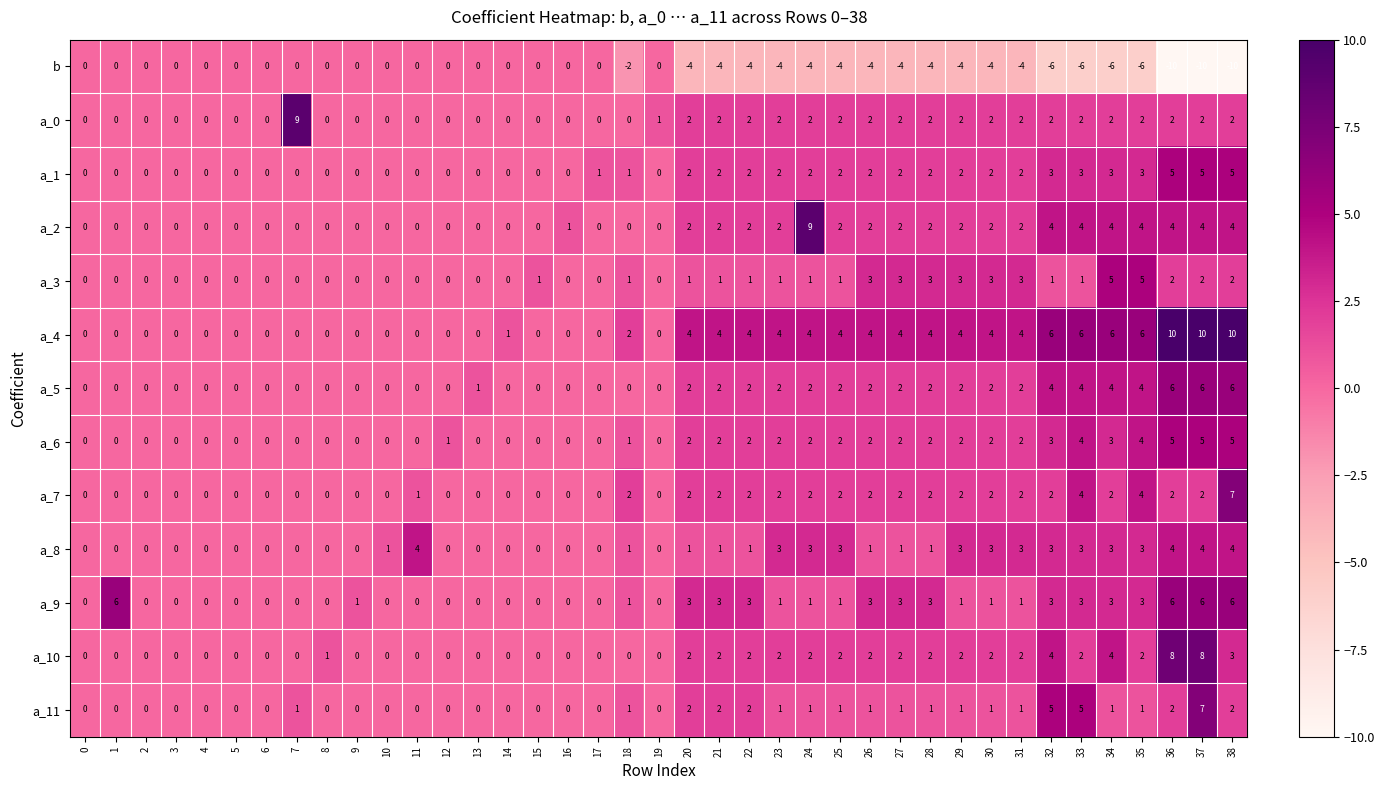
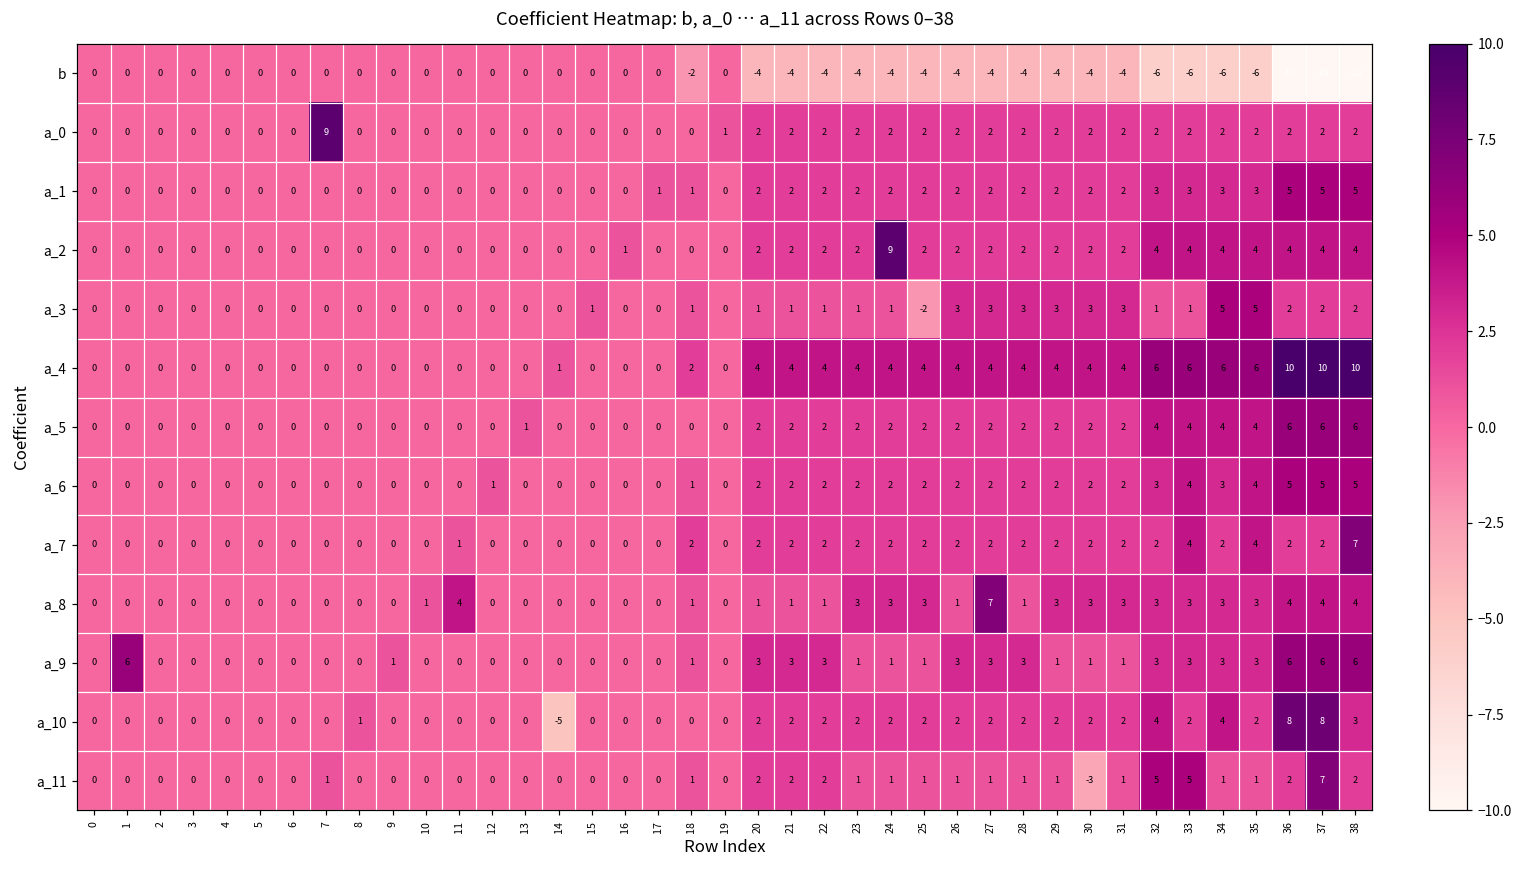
  {
    "a_3": {
      "0": 0,
      "1": 0,
      "2": 0,
      "3": 0,
      "4": 0,
      "5": 0,
      "6": 0,
      "7": 0,
      "8": 0,
      "9": 0,
      "10": 0,
      "11": 0,
      "12": 0,
      "13": 0,
      "14": 0,
      "15": 1,
      "16": 0,
      "17": 0,
      "18": 1,
      "19": 0,
      "20": 1,
      "21": 1,
      "22": 1,
      "23": 1,
      "24": 1,
-     "25": 1,
+     "25": -2,
      "26": 3,
      "27": 3,
      "28": 3,
      "29": 3,
      "30": 3,
      "31": 3,
      "32": 1,
      "33": 1,
      "34": 5,
      "35": 5,
      "36": 2,
      "37": 2,
      "38": 2
    },
    "a_8": {
      "0": 0,
      "1": 0,
      "2": 0,
      "3": 0,
      "4": 0,
      "5": 0,
      "6": 0,
      "7": 0,
      "8": 0,
      "9": 0,
      "10": 1,
      "11": 4,
      "12": 0,
      "13": 0,
      "14": 0,
      "15": 0,
      "16": 0,
      "17": 0,
      "18": 1,
      "19": 0,
      "20": 1,
      "21": 1,
      "22": 1,
      "23": 3,
      "24": 3,
      "25": 3,
      "26": 1,
-     "27": 1,
+     "27": 7,
      "28": 1,
      "29": 3,
      "30": 3,
      "31": 3,
      "32": 3,
      "33": 3,
      "34": 3,
      "35": 3,
      "36": 4,
      "37": 4,
      "38": 4
    },
    "a_10": {
      "0": 0,
      "1": 0,
      "2": 0,
      "3": 0,
      "4": 0,
      "5": 0,
      "6": 0,
      "7": 0,
      "8": 1,
      "9": 0,
      "10": 0,
      "11": 0,
      "12": 0,
      "13": 0,
-     "14": 0,
+     "14": -5,
      "15": 0,
      "16": 0,
      "17": 0,
      "18": 0,
      "19": 0,
      "20": 2,
      "21": 2,
      "22": 2,
      "23": 2,
      "24": 2,
      "25": 2,
      "26": 2,
      "27": 2,
      "28": 2,
      "29": 2,
      "30": 2,
      "31": 2,
      "32": 4,
      "33": 2,
      "34": 4,
      "35": 2,
      "36": 8,
      "37": 8,
      "38": 3
    },
    "a_11": {
      "0": 0,
      "1": 0,
      "2": 0,
      "3": 0,
      "4": 0,
      "5": 0,
      "6": 0,
      "7": 1,
      "8": 0,
      "9": 0,
      "10": 0,
      "11": 0,
      "12": 0,
      "13": 0,
      "14": 0,
      "15": 0,
      "16": 0,
      "17": 0,
      "18": 1,
      "19": 0,
      "20": 2,
      "21": 2,
      "22": 2,
      "23": 1,
      "24": 1,
      "25": 1,
      "26": 1,
      "27": 1,
      "28": 1,
      "29": 1,
-     "30": 1,
+     "30": -3,
      "31": 1,
      "32": 5,
      "33": 5,
      "34": 1,
      "35": 1,
      "36": 2,
      "37": 7,
      "38": 2
    }
  }
